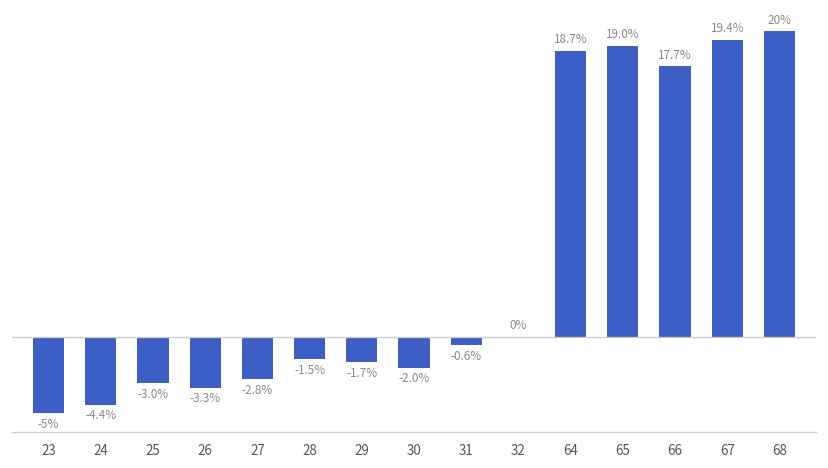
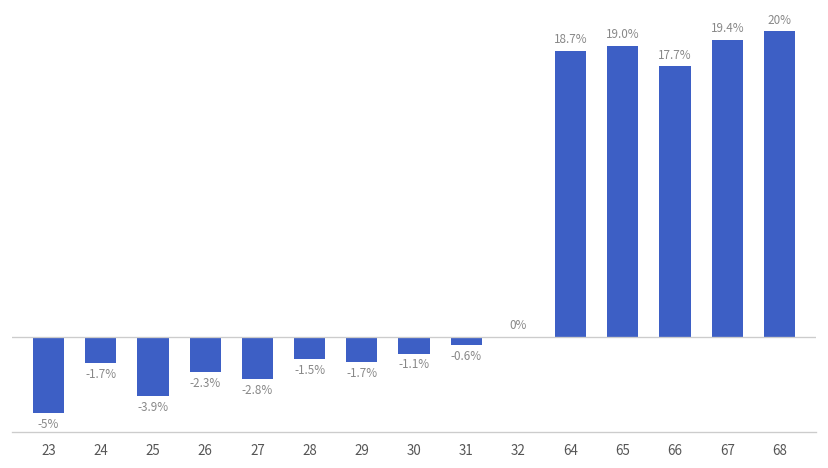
  {
    "23": "-5%",
-   "24": "-4.4%",
-   "25": "-3.0%",
-   "26": "-3.3%",
+   "24": "-1.7%",
+   "25": "-3.9%",
+   "26": "-2.3%",
    "27": "-2.8%",
    "28": "-1.5%",
    "29": "-1.7%",
-   "30": "-2.0%",
+   "30": "-1.1%",
    "31": "-0.6%",
    "32": "0%",
    "64": "18.7%",
    "65": "19.0%",
    "66": "17.7%",
    "67": "19.4%",
    "68": "20%"
  }
